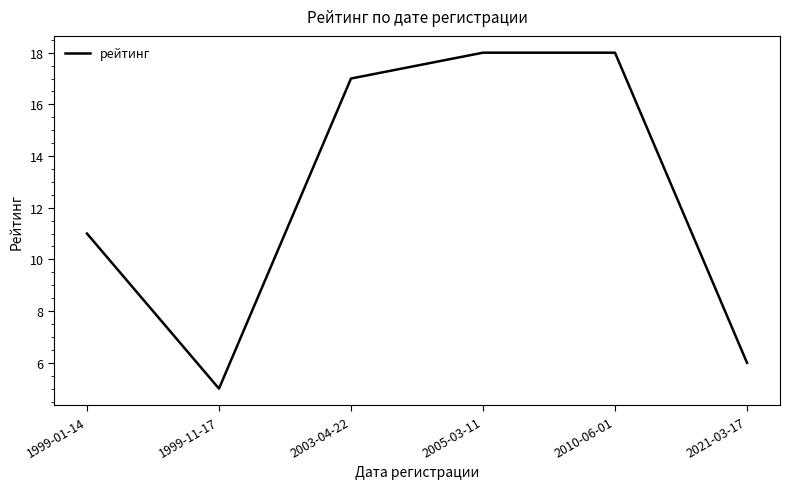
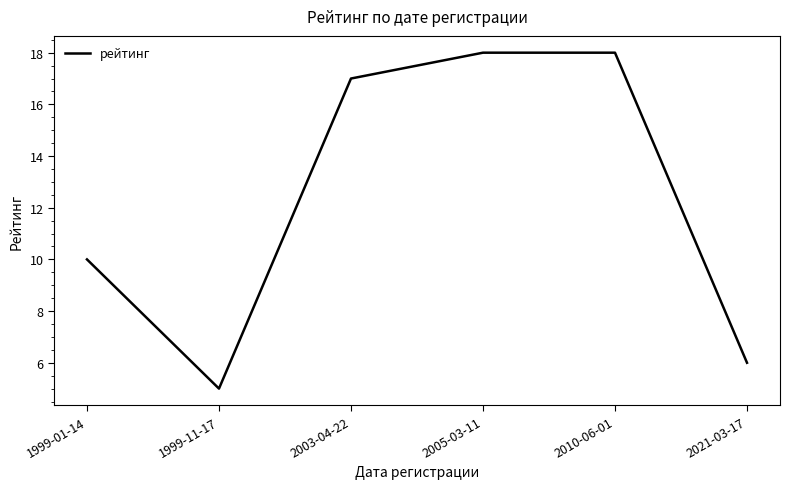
  {
-   "1999-01-14": 11,
+   "1999-01-14": 10,
    "1999-11-17": 5,
    "2003-04-22": 17,
    "2005-03-11": 18,
    "2010-06-01": 18,
    "2021-03-17": 6
  }
